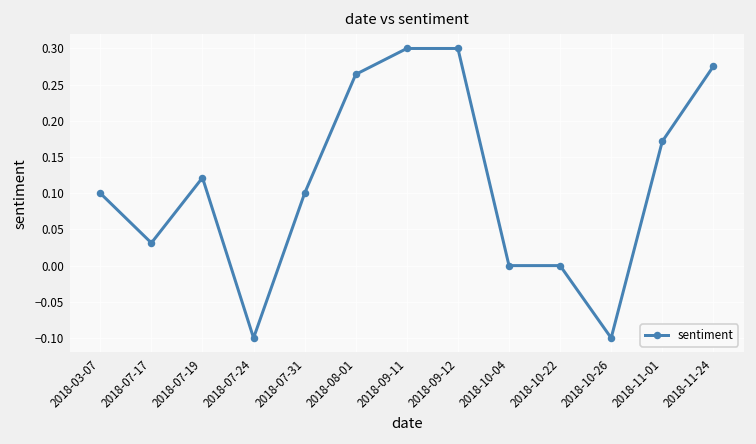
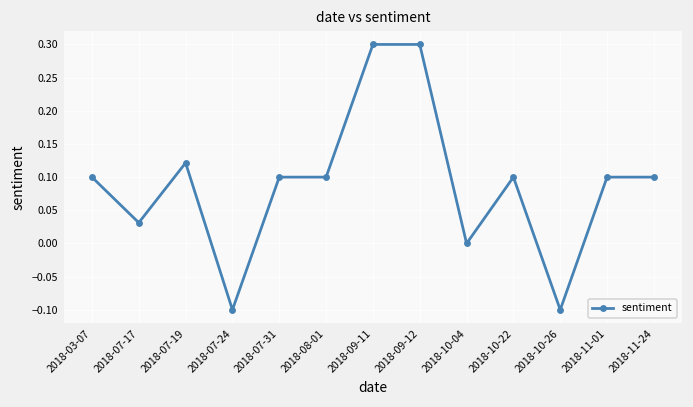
  {
    "2018-03-07": 0.10,
    "2018-07-17": 0.03,
    "2018-07-19": 0.12,
    "2018-07-24": -0.10,
    "2018-07-31": 0.10,
-   "2018-08-01": 0.26,
+   "2018-08-01": 0.10,
    "2018-09-11": 0.30,
    "2018-09-12": 0.30,
    "2018-10-04": 0.00,
-   "2018-10-22": 0.0,
+   "2018-10-22": 0.1,
    "2018-10-26": -0.10,
-   "2018-11-01": 0.17,
-   "2018-11-24": 0.28
+   "2018-11-01": 0.10,
+   "2018-11-24": 0.10
  }
